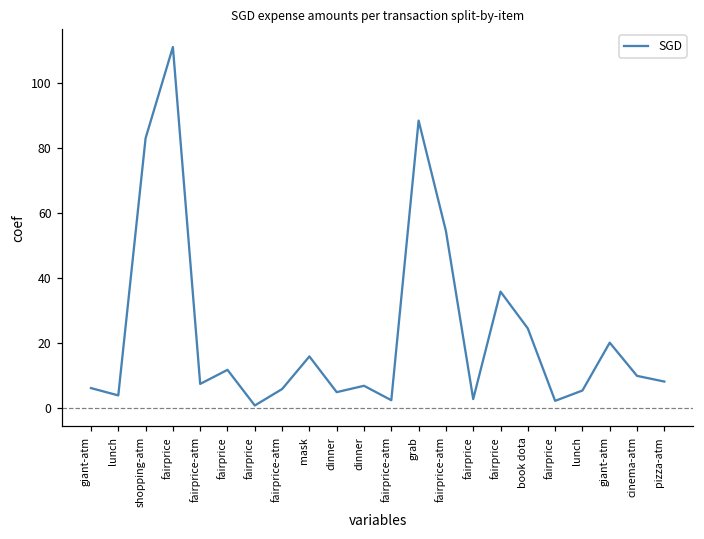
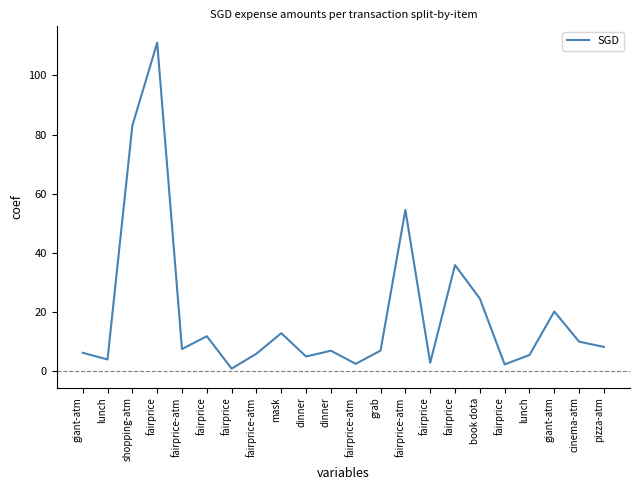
  {
    "shopping-atm": 83,
-   "mask": 16,
-   "grab": 88,
+   "mask": 13,
+   "grab": 7,
    "book dota": 25,
    "cinema-atm": 10,
    "pizza-atm": 8
  }
